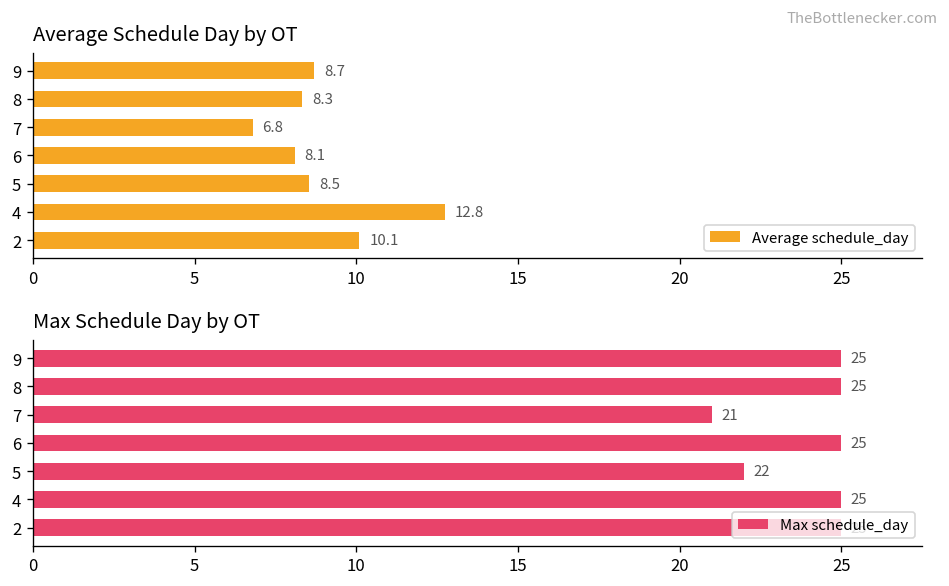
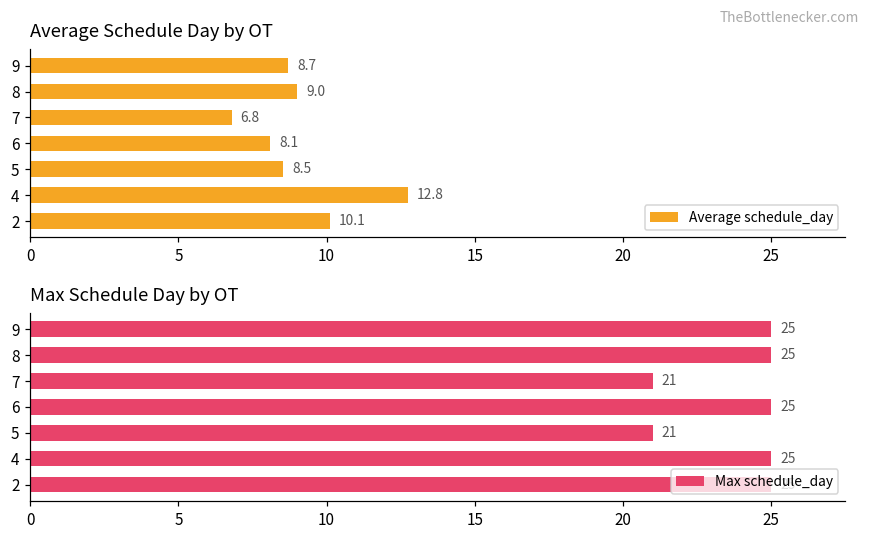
  {
    "Average Schedule Day by OT": {
      "9": 8.7,
-     "8": 8.3,
+     "8": 9.0,
      "7": 6.8,
      "6": 8.1,
      "5": 8.5,
      "4": 12.8,
      "2": 10.1
    },
    "Max Schedule Day by OT": {
      "9": 25,
      "8": 25,
      "7": 21,
      "6": 25,
-     "5": 22,
+     "5": 21,
      "4": 25
    }
  }
